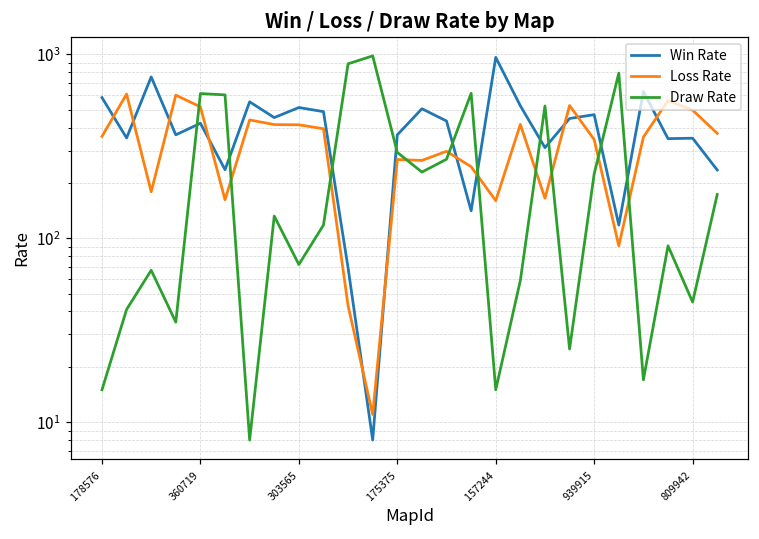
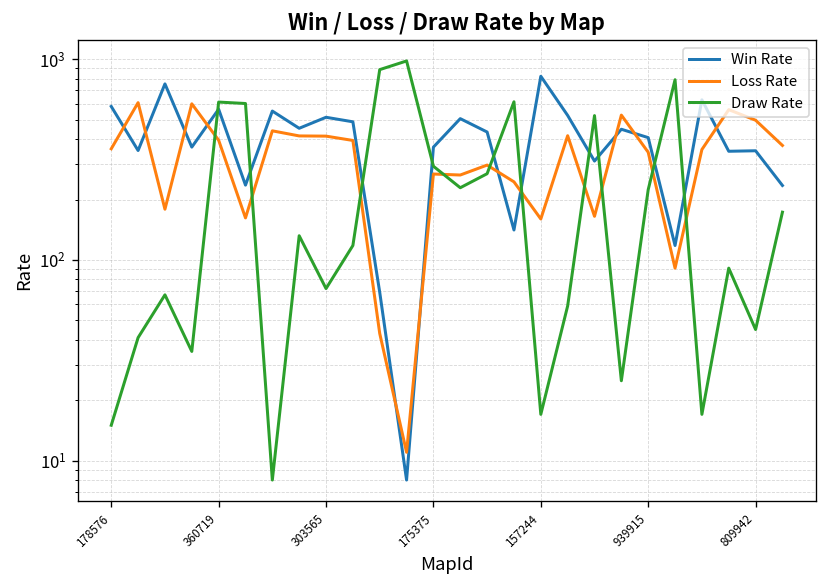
  {
    "Win Rate": {
      "178576": 580,
-     "360719": 420,
+     "360719": 560,
      "303565": 510,
      "175375": 370,
-     "157244": 1000,
-     "939915": 470,
+     "157244": 800,
+     "939915": 410,
      "809942": 350
    },
    "Loss Rate": {
      "178576": 360,
-     "360719": 520,
+     "360719": 400,
      "303565": 410,
      "175375": 270,
      "157244": 160,
      "939915": 340
    },
    "Draw Rate": {
      "178576": 15,
      "360719": 610,
      "303565": 72,
      "175375": 290,
-     "157244": 15,
+     "157244": 17,
      "939915": 220,
      "809942": 45
    }
  }
